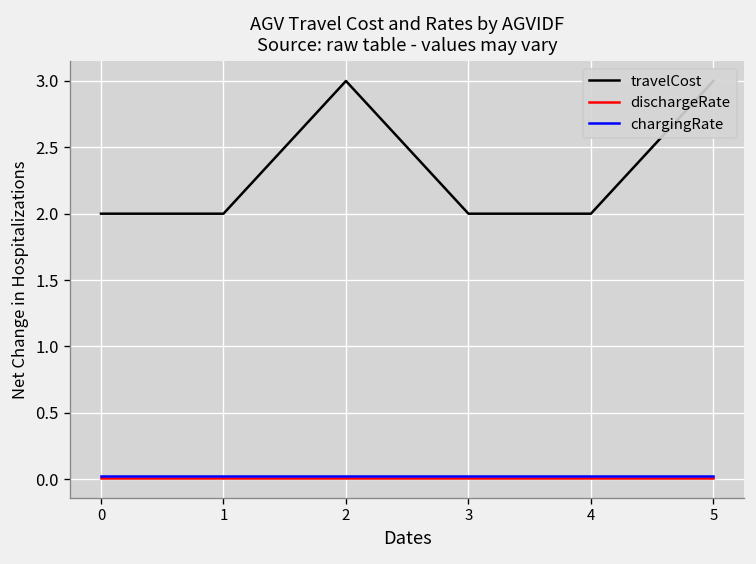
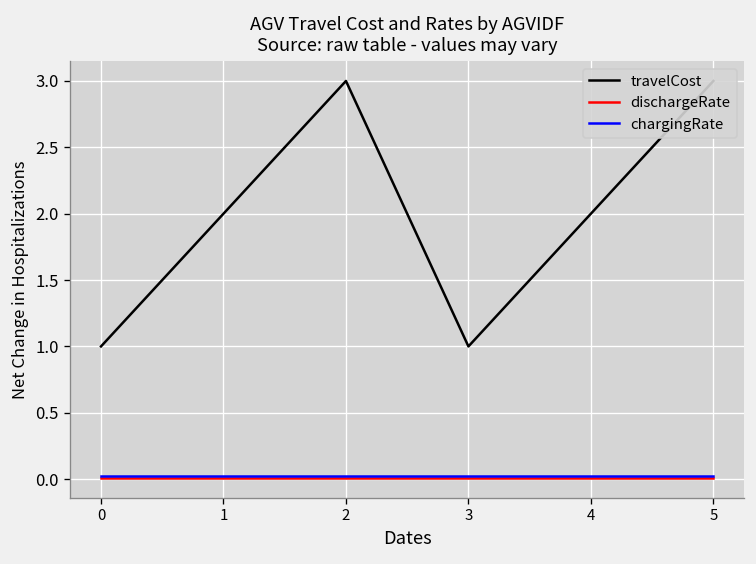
  {
    "travelCost": {
-     "0": 2,
+     "0": 1,
      "1": 2,
      "2": 3,
-     "3": 2,
+     "3": 1,
      "4": 2
    }
  }
